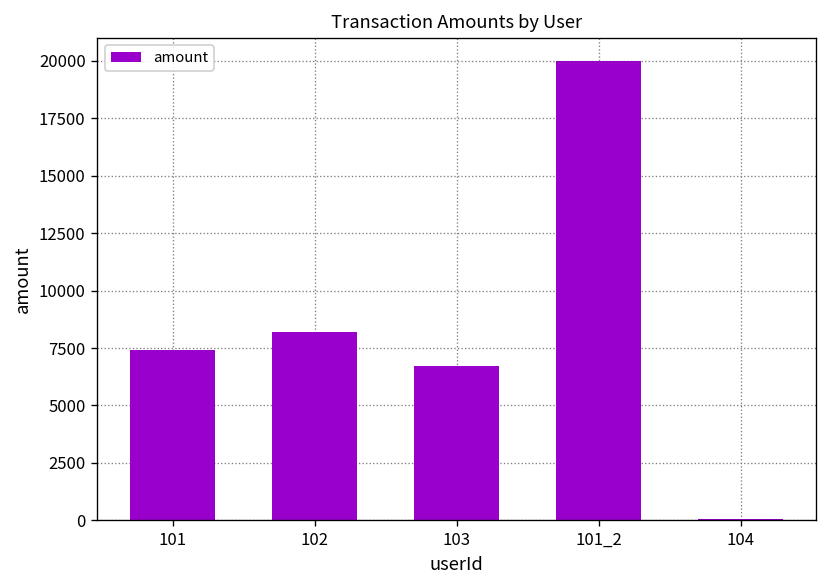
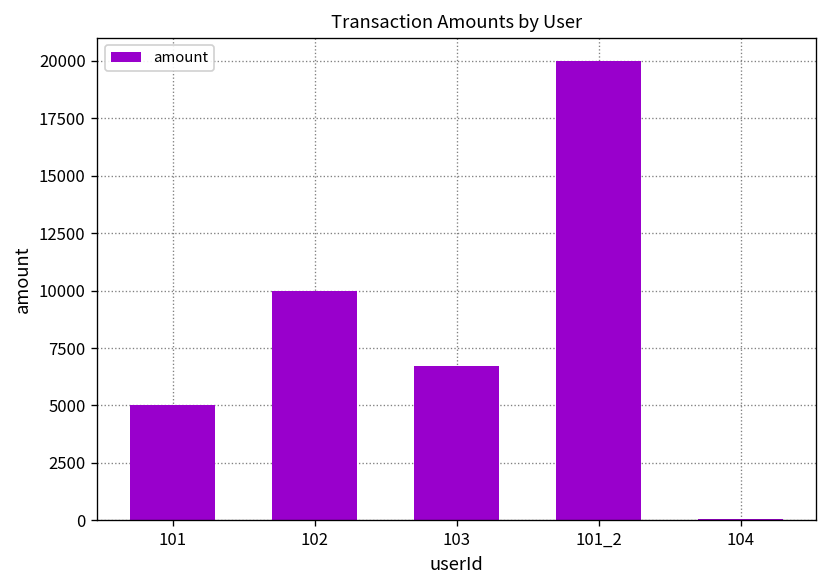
  {
-   "101": 7400,
-   "102": 8200,
+   "101": 5000,
+   "102": 10000,
    "103": 6700,
    "101_2": 20000
  }
